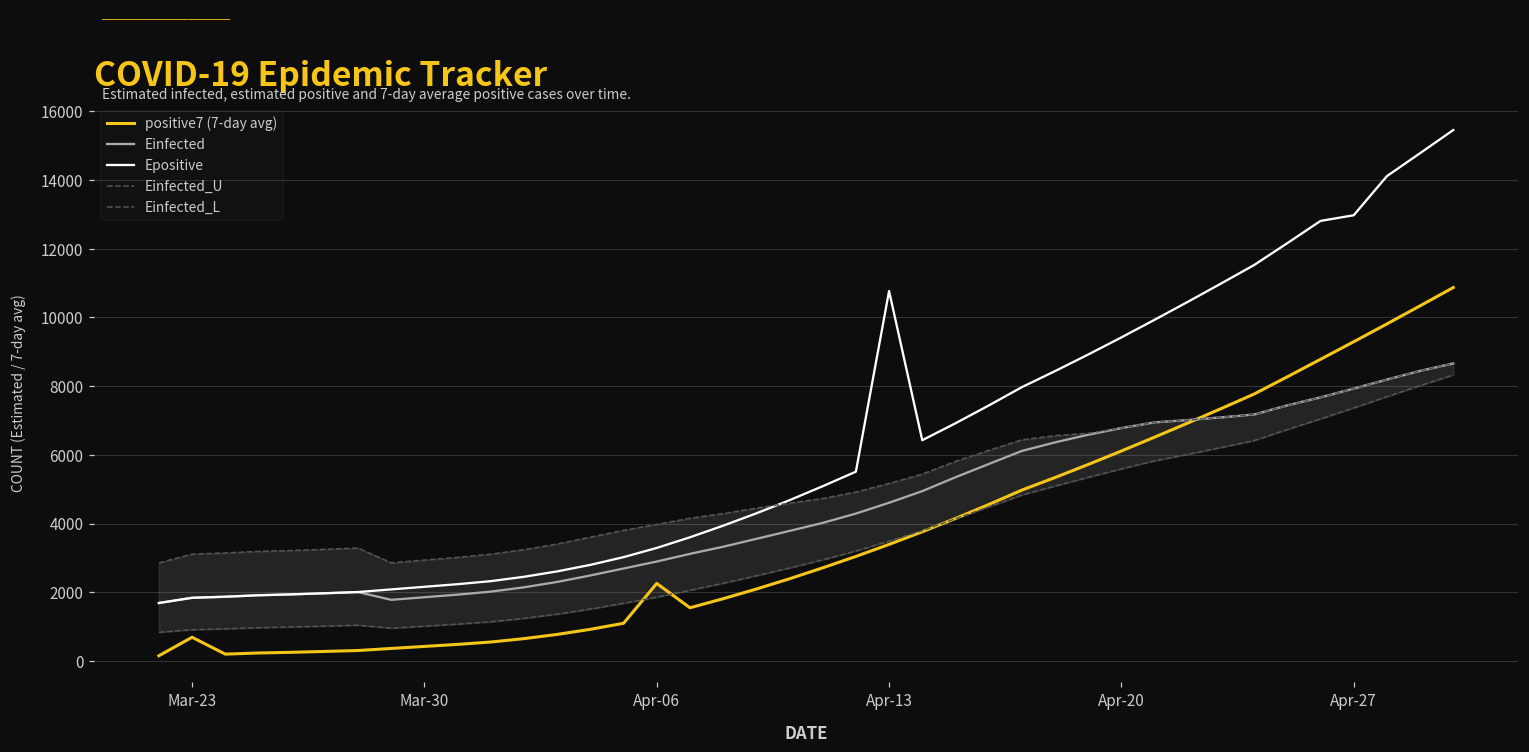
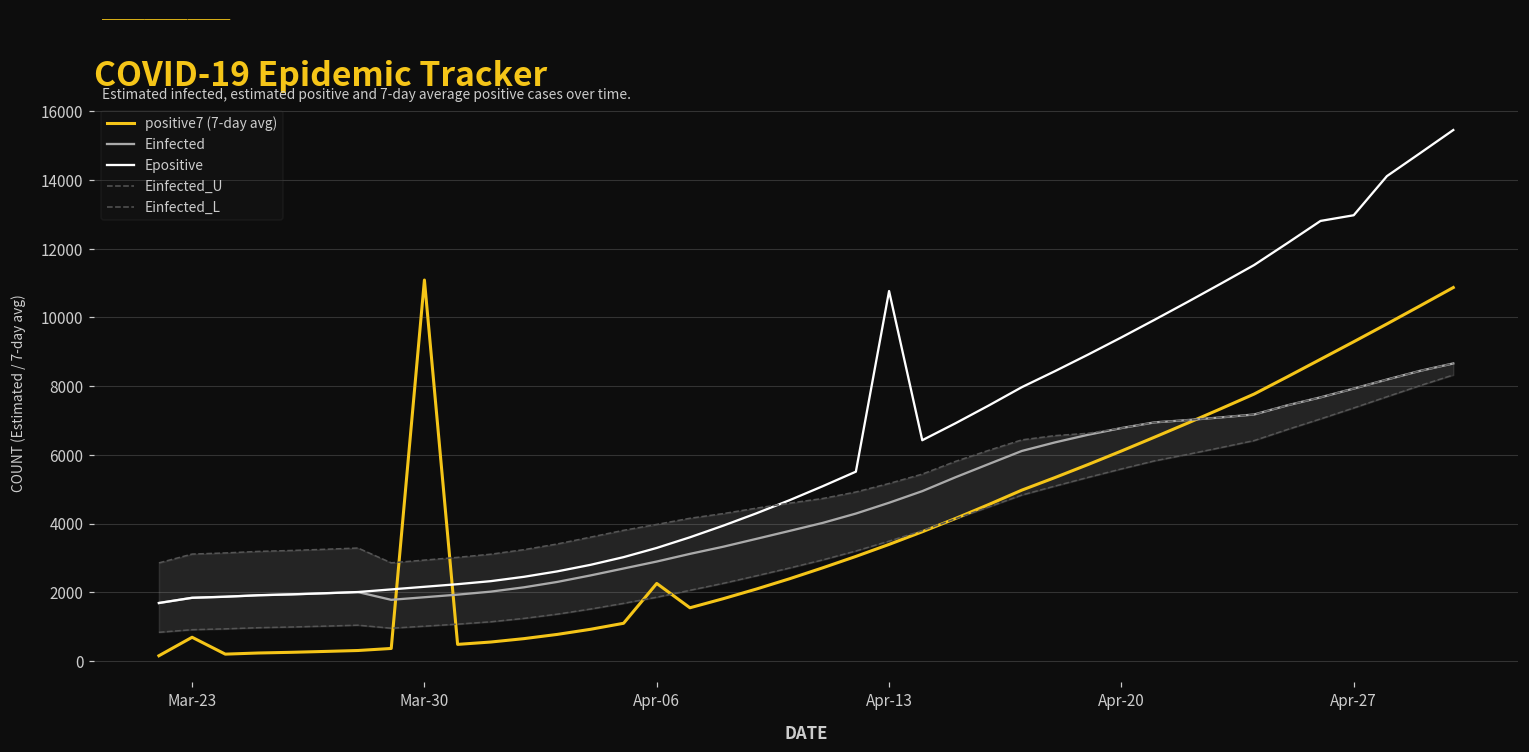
  {
    "positive7 (7-day avg)": {
      "Mar-23": 700,
-     "Mar-30": 400,
+     "Mar-30": 11100,
      "Apr-06": 2300,
      "Apr-13": 3400,
      "Apr-20": 6100,
      "Apr-27": 9300
    },
    "Einfected": {
      "Mar-30": 1900,
      "Apr-06": 2900,
      "Apr-13": 4600
    },
    "Epositive": {
      "Mar-30": 2200,
      "Apr-06": 3300,
      "Apr-13": 10800,
      "Apr-20": 9400,
      "Apr-27": 13000
    }
  }
